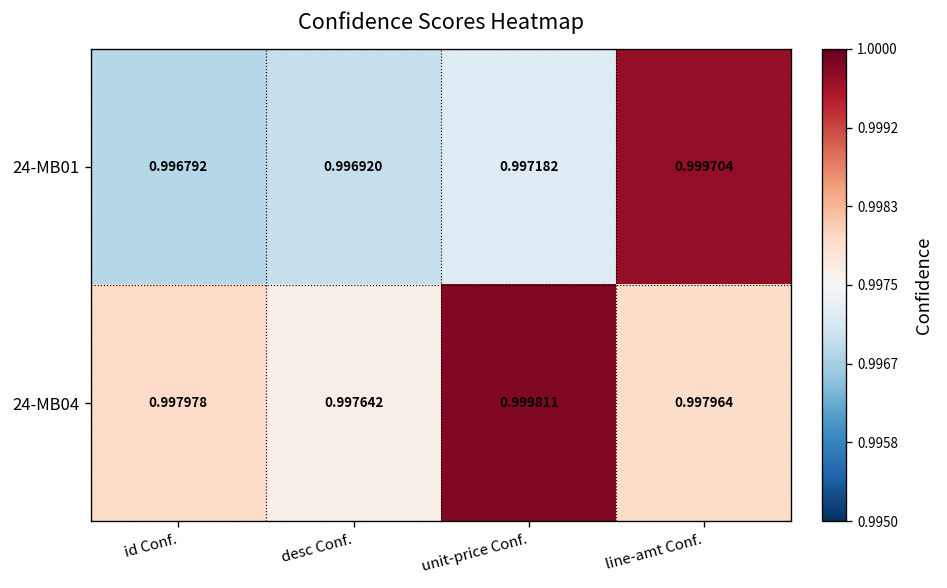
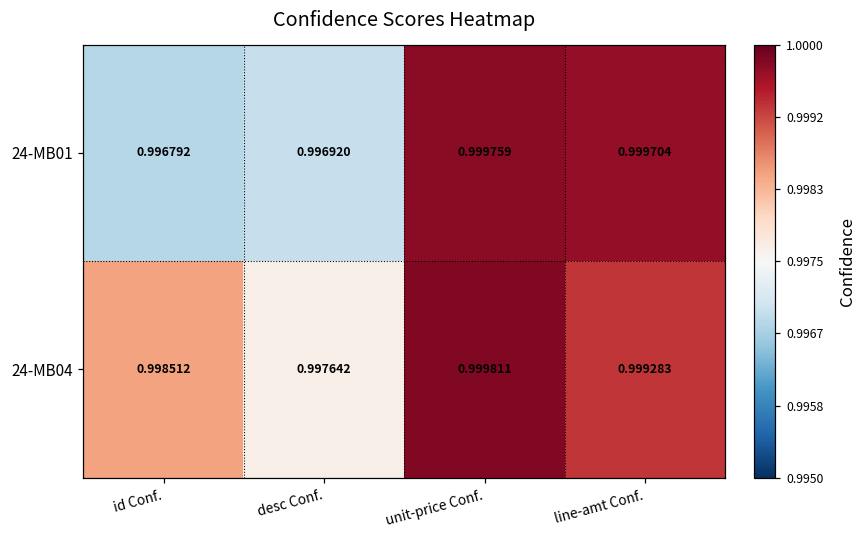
  {
    "24-MB01": {
      "id Conf.": 0.996792,
      "desc Conf.": 0.996920,
-     "unit-price Conf.": 0.997182,
+     "unit-price Conf.": 0.999759,
      "line-amt Conf.": 0.999704
    },
    "24-MB04": {
-     "id Conf.": 0.997978,
+     "id Conf.": 0.998512,
      "desc Conf.": 0.997642,
      "unit-price Conf.": 0.999811,
-     "line-amt Conf.": 0.997964
+     "line-amt Conf.": 0.999283
    }
  }
